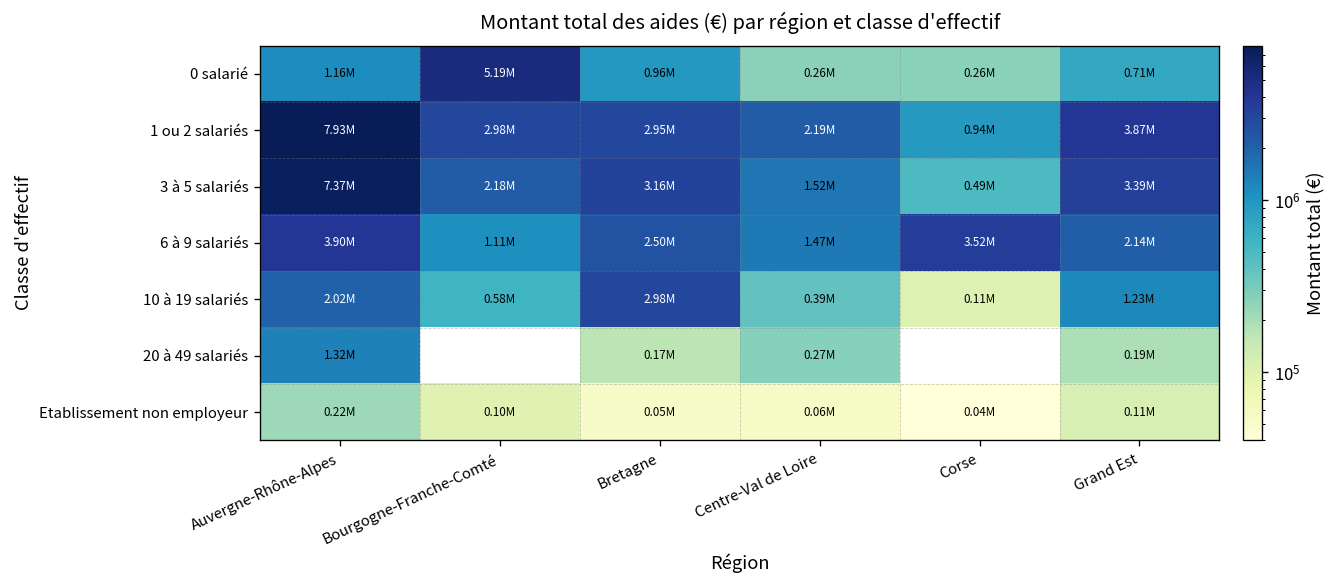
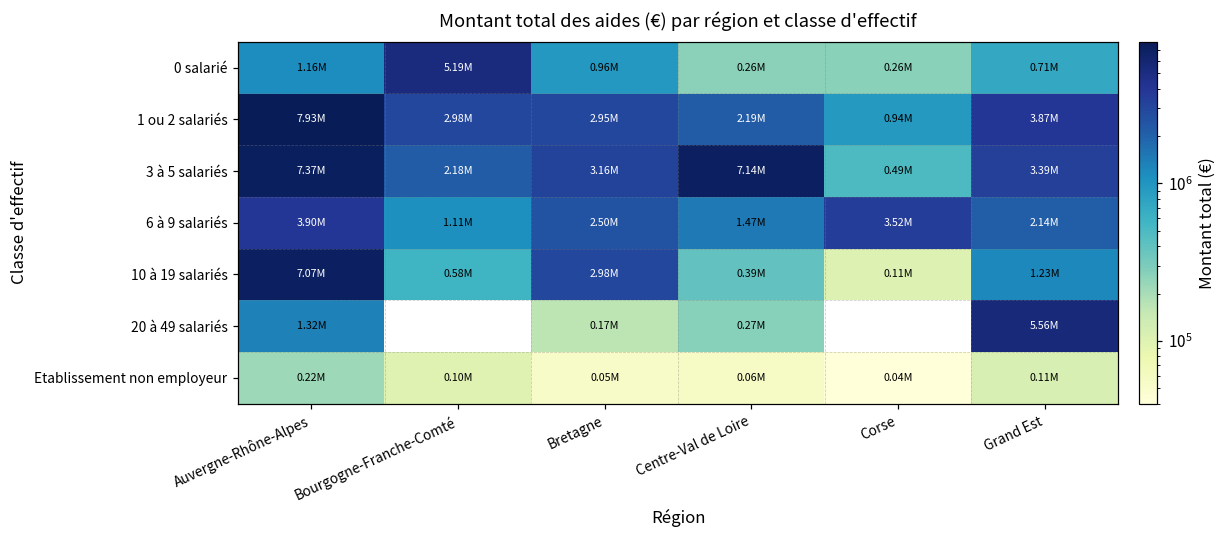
  {
    "0 salarié": {
      "Auvergne-Rhône-Alpes": "1.16M",
      "Bourgogne-Franche-Comté": "5.19M",
      "Bretagne": "0.96M",
      "Centre-Val de Loire": "0.26M",
      "Corse": "0.26M",
      "Grand Est": "0.71M"
    },
    "1 ou 2 salariés": {
      "Auvergne-Rhône-Alpes": "7.93M",
      "Bourgogne-Franche-Comté": "2.98M",
      "Bretagne": "2.95M",
      "Centre-Val de Loire": "2.19M",
      "Corse": "0.94M",
      "Grand Est": "3.87M"
    },
    "3 à 5 salariés": {
      "Auvergne-Rhône-Alpes": "7.37M",
      "Bourgogne-Franche-Comté": "2.18M",
      "Bretagne": "3.16M",
-     "Centre-Val de Loire": "1.52M",
+     "Centre-Val de Loire": "7.14M",
      "Corse": "0.49M",
      "Grand Est": "3.39M"
    },
    "6 à 9 salariés": {
      "Auvergne-Rhône-Alpes": "3.90M",
      "Bourgogne-Franche-Comté": "1.11M",
      "Bretagne": "2.50M",
      "Centre-Val de Loire": "1.47M",
      "Corse": "3.52M",
      "Grand Est": "2.14M"
    },
    "10 à 19 salariés": {
-     "Auvergne-Rhône-Alpes": "2.02M",
+     "Auvergne-Rhône-Alpes": "7.07M",
      "Bourgogne-Franche-Comté": "0.58M",
      "Bretagne": "2.98M",
      "Centre-Val de Loire": "0.39M",
      "Corse": "0.11M",
      "Grand Est": "1.23M"
    },
    "20 à 49 salariés": {
      "Auvergne-Rhône-Alpes": "1.32M",
      "Bretagne": "0.17M",
      "Centre-Val de Loire": "0.27M",
-     "Grand Est": "0.19M"
+     "Grand Est": "5.56M"
    },
    "Etablissement non employeur": {
      "Auvergne-Rhône-Alpes": "0.22M",
      "Bourgogne-Franche-Comté": "0.10M",
      "Bretagne": "0.05M",
      "Centre-Val de Loire": "0.06M",
      "Corse": "0.04M",
      "Grand Est": "0.11M"
    }
  }
